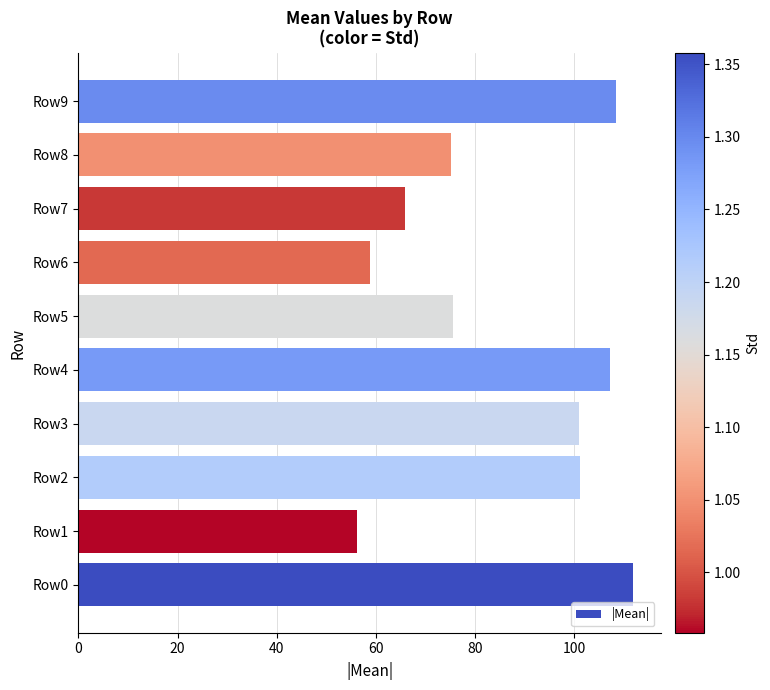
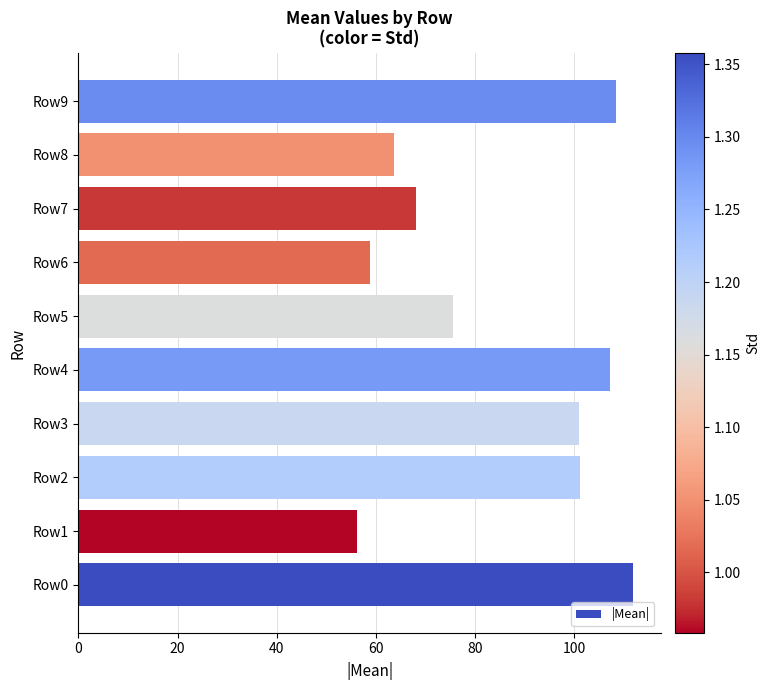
  {
    "Row9": 108,
-   "Row8": 75,
-   "Row7": 66,
+   "Row8": 64,
+   "Row7": 68,
    "Row6": 59,
    "Row5": 75,
    "Row4": 107,
    "Row3": 101,
    "Row2": 101,
    "Row1": 56,
    "Row0": 112
  }
